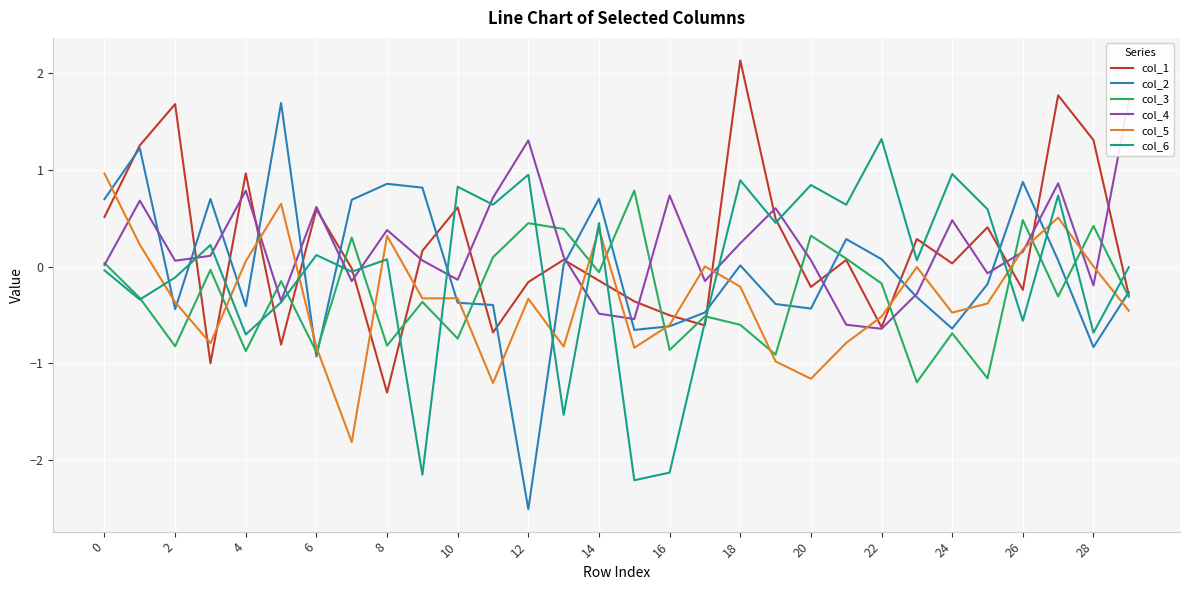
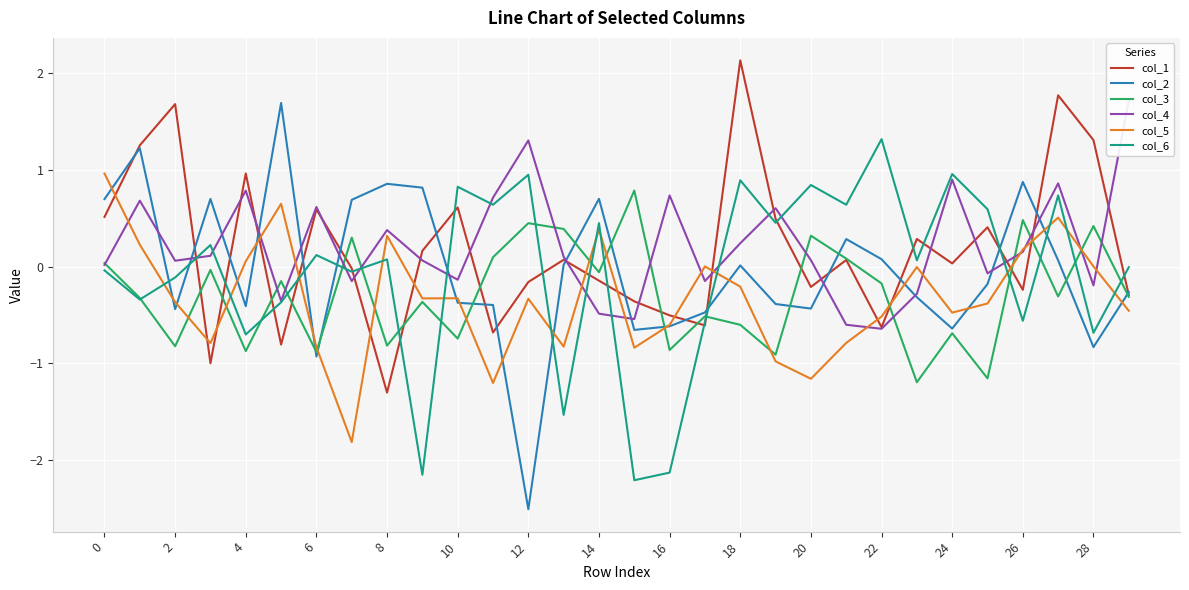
  {
    "col_1": {
      "0": 0.5,
      "2": 1.7,
      "4": 1.0,
      "8": -1.3,
      "10": 0.6,
      "12": -0.2,
      "14": -0.1,
      "16": -0.5,
      "18": 2.1,
      "20": -0.2,
      "24": 0.0,
      "26": -0.2,
      "28": 1.3
    },
    "col_2": {
      "0": 0.7,
      "2": -0.4,
      "4": -0.4,
      "6": -0.9,
      "8": 0.9,
      "10": -0.4,
      "12": -2.5,
      "14": 0.7,
      "18": 0.0,
      "20": -0.4,
      "22": 0.1,
      "24": -0.6,
      "26": 0.9,
      "28": -0.8
    },
    "col_4": {
      "2": 0.1,
      "4": 0.8,
      "8": 0.4,
      "10": -0.1,
      "12": 1.3,
      "14": -0.5,
      "16": 0.7,
      "18": 0.2,
      "20": 0.1,
-     "24": 0.5,
+     "24": 0.9,
      "28": -0.2
    },
    "col_5": {
      "0": 1.0,
      "2": -0.4,
      "4": 0.1,
      "6": -0.8,
      "8": 0.3,
      "10": -0.3,
      "12": -0.3,
      "14": 0.4,
      "18": -0.2,
      "20": -1.2,
      "22": -0.5,
      "24": -0.5,
      "28": 0.0
    }
  }
